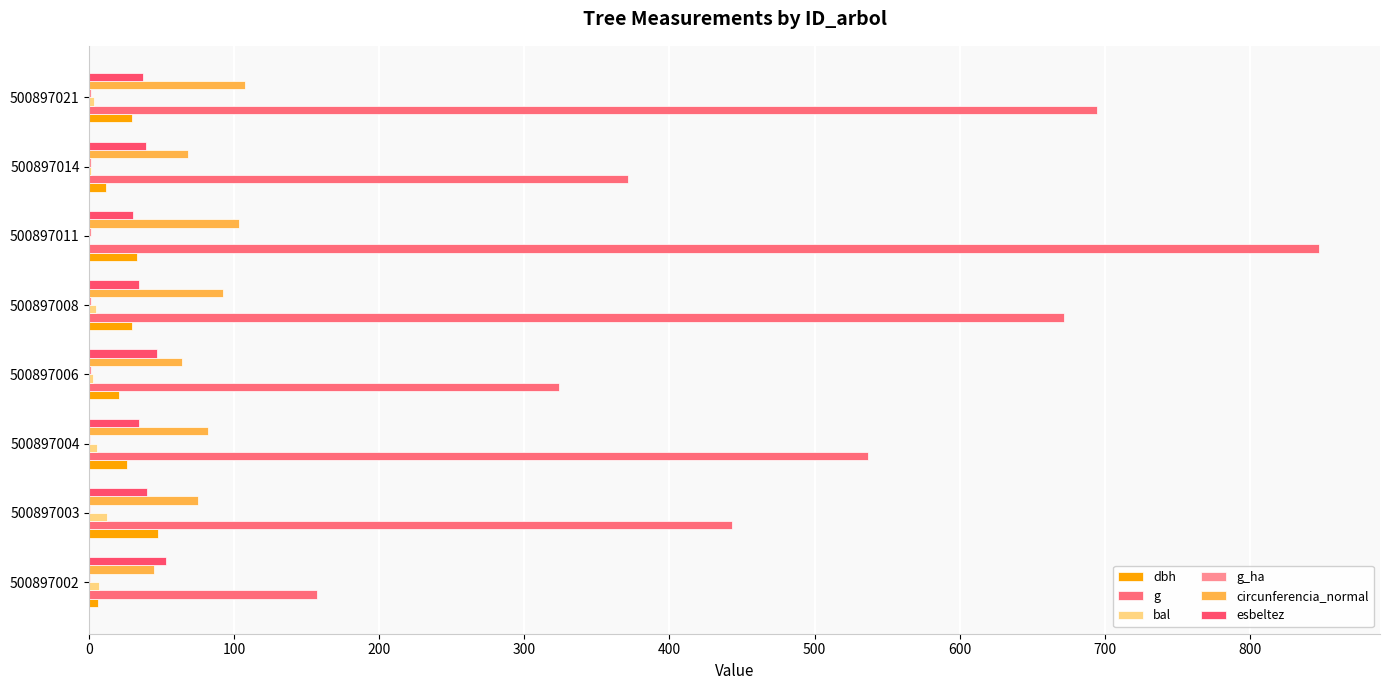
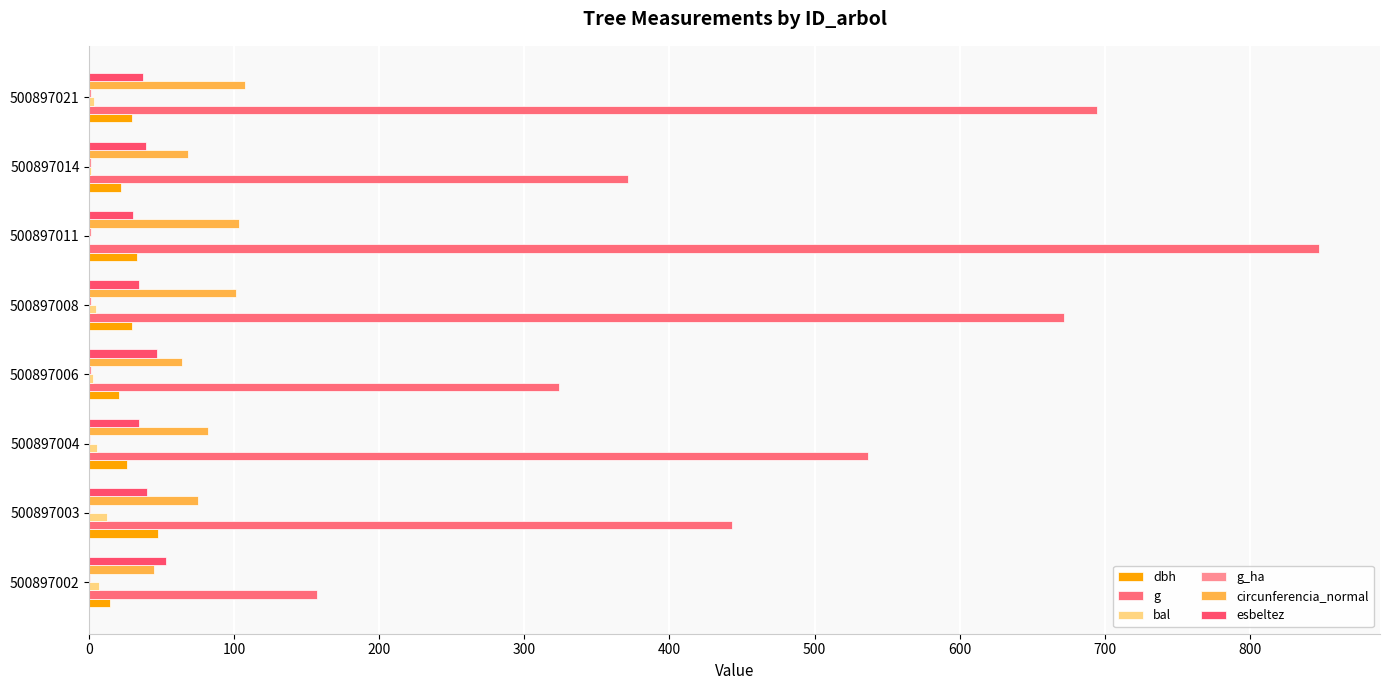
  {
    "dbh": {
      "500897021": 30,
-     "500897014": 12,
+     "500897014": 22,
      "500897011": 33,
      "500897008": 29,
      "500897006": 20,
      "500897004": 26,
      "500897003": 48,
-     "500897002": 6
+     "500897002": 14
    },
    "bal": {
      "500897021": 3,
      "500897011": 0,
      "500897008": 4,
      "500897006": 2,
      "500897004": 5,
      "500897003": 12,
      "500897002": 7
    },
    "circunferencia_normal": {
      "500897021": 108,
      "500897014": 68,
      "500897011": 103,
-     "500897008": 92,
+     "500897008": 101,
      "500897006": 64,
      "500897004": 82,
      "500897003": 75,
      "500897002": 44
    }
  }
